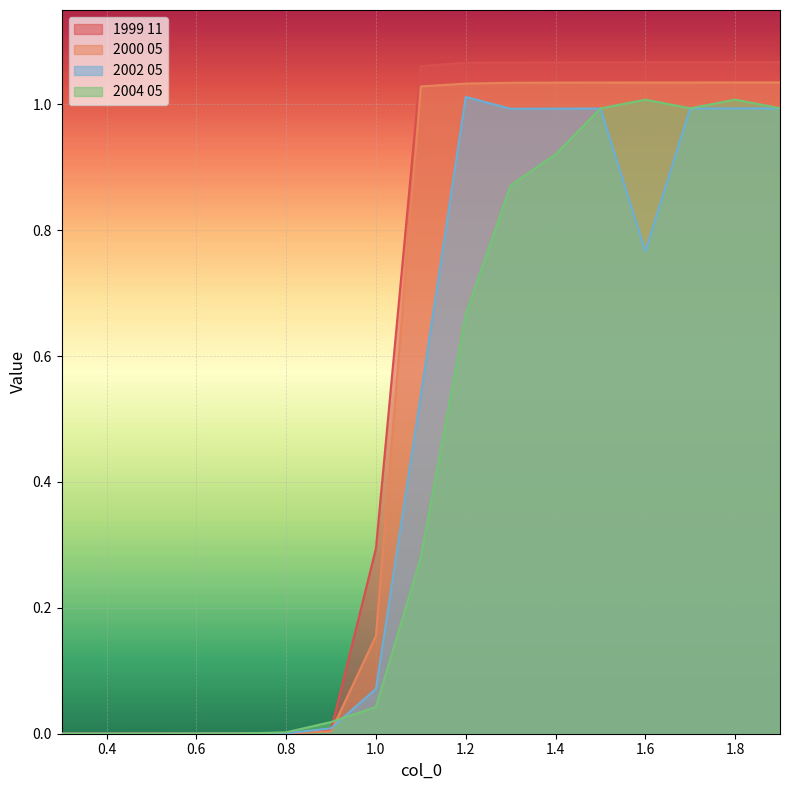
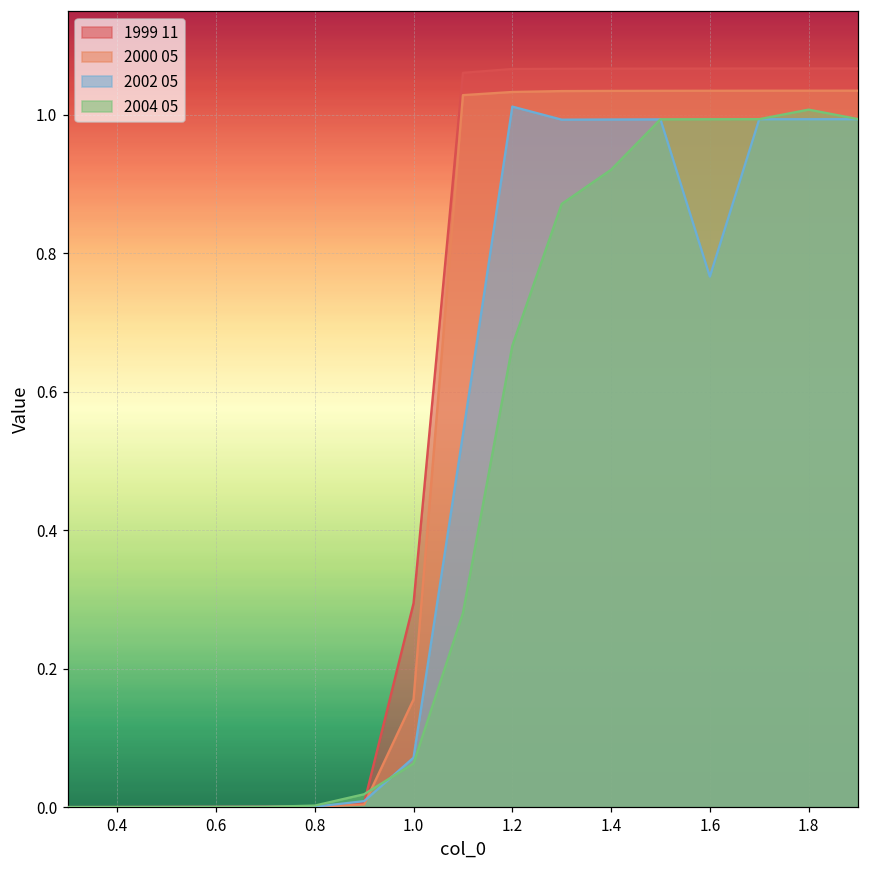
  {
    "2002 05": {
      "1.0": 0.07,
      "1.2": 1.01,
      "1.4": 0.99,
      "1.6": 0.77,
      "1.8": 0.99
    },
    "2004 05": {
-     "1.0": 0.04,
+     "1.0": 0.06,
      "1.2": 0.67,
      "1.4": 0.92,
-     "1.6": 1.01,
+     "1.6": 0.99,
      "1.8": 1.01
    }
  }
